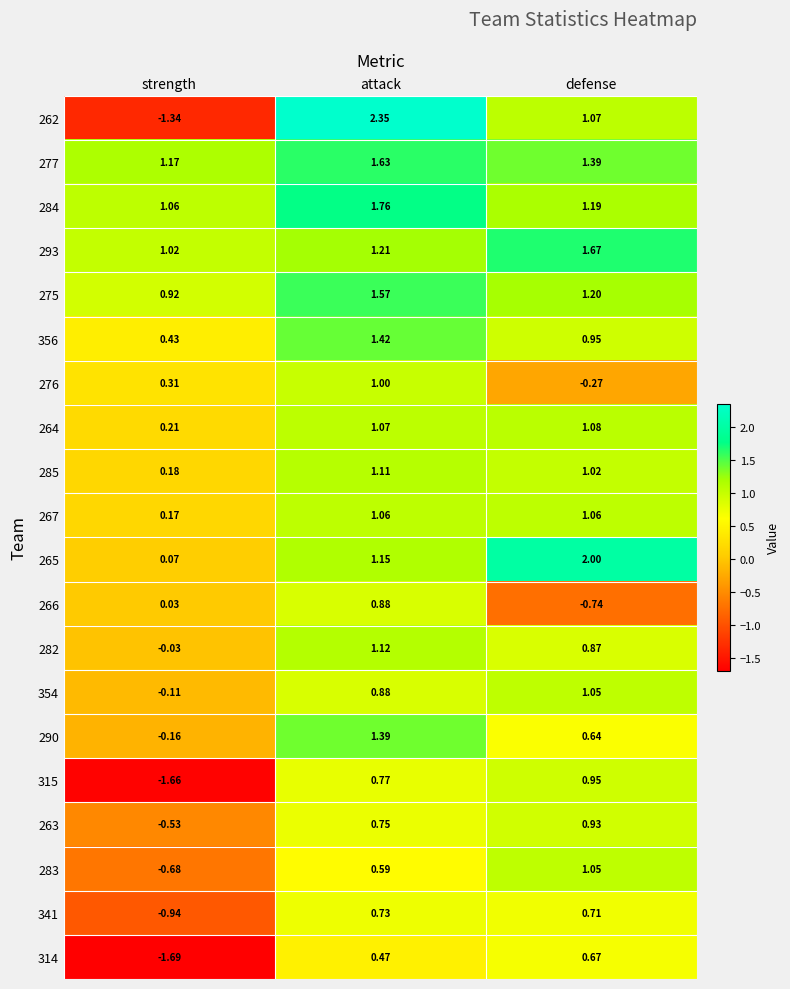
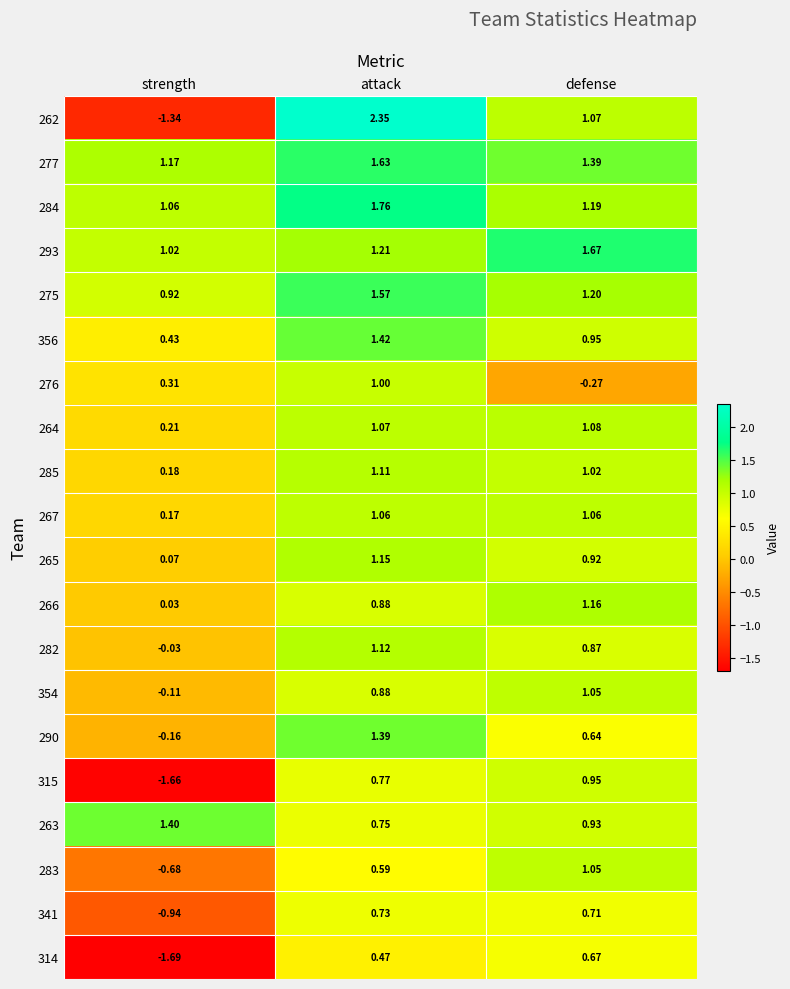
  {
    "262": {
      "strength": -1.34,
      "attack": 2.35,
      "defense": 1.07
    },
    "277": {
      "strength": 1.17,
      "attack": 1.63,
      "defense": 1.39
    },
    "284": {
      "strength": 1.06,
      "attack": 1.76,
      "defense": 1.19
    },
    "293": {
      "strength": 1.02,
      "attack": 1.21,
      "defense": 1.67
    },
    "275": {
      "strength": 0.92,
      "attack": 1.57,
      "defense": 1.20
    },
    "356": {
      "strength": 0.43,
      "attack": 1.42,
      "defense": 0.95
    },
    "276": {
      "strength": 0.31,
      "attack": 1.00,
      "defense": -0.27
    },
    "264": {
      "strength": 0.21,
      "attack": 1.07,
      "defense": 1.08
    },
    "285": {
      "strength": 0.18,
      "attack": 1.11,
      "defense": 1.02
    },
    "267": {
      "strength": 0.17,
      "attack": 1.06,
      "defense": 1.06
    },
    "265": {
      "strength": 0.07,
      "attack": 1.15,
-     "defense": 2.00
+     "defense": 0.92
    },
    "266": {
      "strength": 0.03,
      "attack": 0.88,
-     "defense": -0.74
+     "defense": 1.16
    },
    "282": {
      "strength": -0.03,
      "attack": 1.12,
      "defense": 0.87
    },
    "354": {
      "strength": -0.11,
      "attack": 0.88,
      "defense": 1.05
    },
    "290": {
      "strength": -0.16,
      "attack": 1.39,
      "defense": 0.64
    },
    "315": {
      "strength": -1.66,
      "attack": 0.77,
      "defense": 0.95
    },
    "263": {
-     "strength": -0.53,
+     "strength": 1.40,
      "attack": 0.75,
      "defense": 0.93
    },
    "283": {
      "strength": -0.68,
      "attack": 0.59,
      "defense": 1.05
    },
    "341": {
      "strength": -0.94,
      "attack": 0.73,
      "defense": 0.71
    },
    "314": {
      "strength": -1.69,
      "attack": 0.47,
      "defense": 0.67
    }
  }
